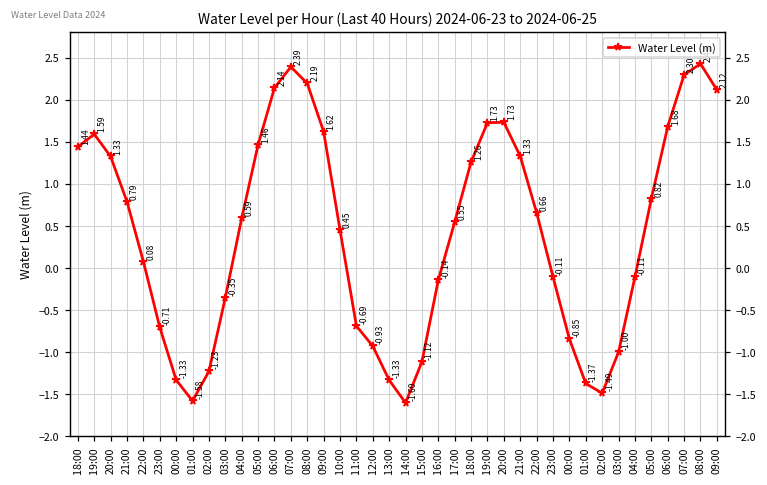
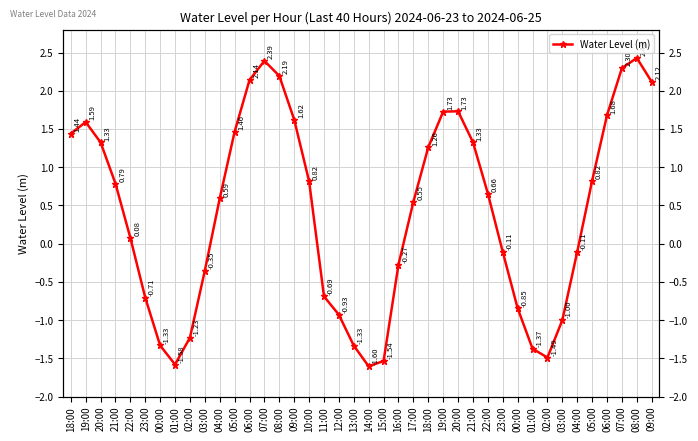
  {
-   "10:00": 0.45,
+   "10:00": 0.82,
    "11:00": -0.69,
    "12:00": -0.93,
    "13:00": -1.33,
    "14:00": -1.60,
-   "15:00": -1.12,
-   "16:00": -0.14,
+   "15:00": -1.54,
+   "16:00": -0.27,
    "17:00": 0.55
  }
